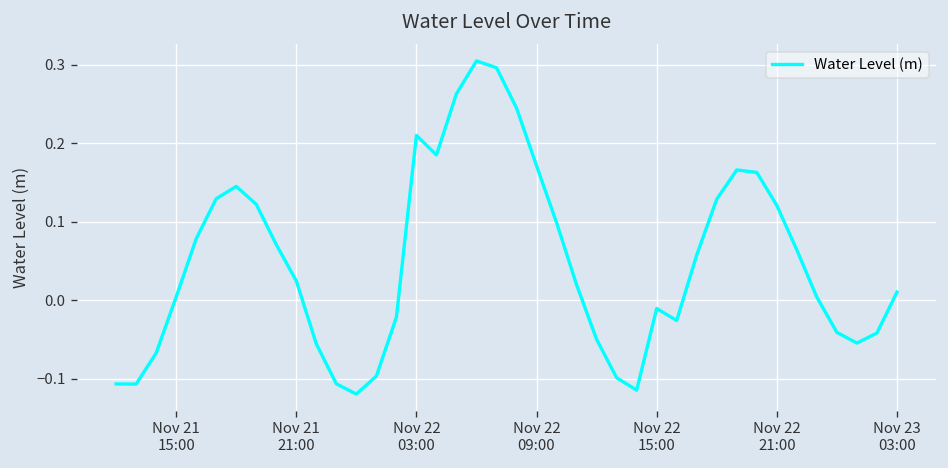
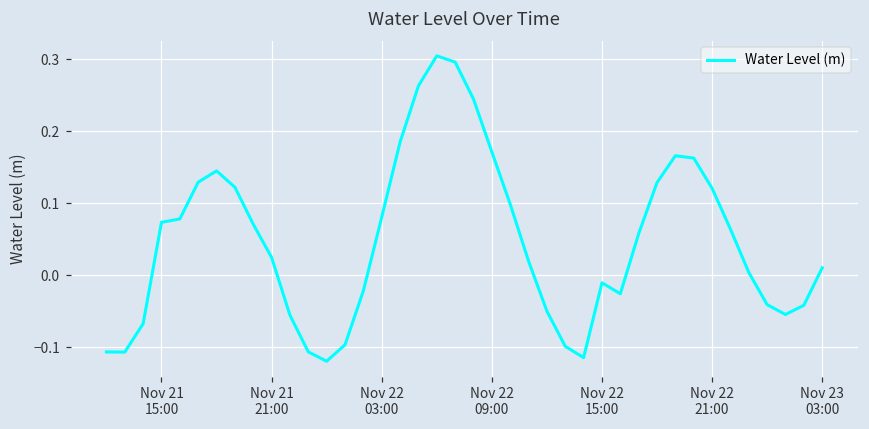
  {
-   "Nov 21 15:00": 0.00,
+   "Nov 21 15:00": 0.07,
    "Nov 21 21:00": 0.02,
-   "Nov 22 03:00": 0.21,
+   "Nov 22 03:00": 0.08,
    "Nov 22 09:00": 0.17,
    "Nov 22 15:00": -0.01,
    "Nov 22 21:00": 0.12,
    "Nov 23 03:00": 0.01
  }
